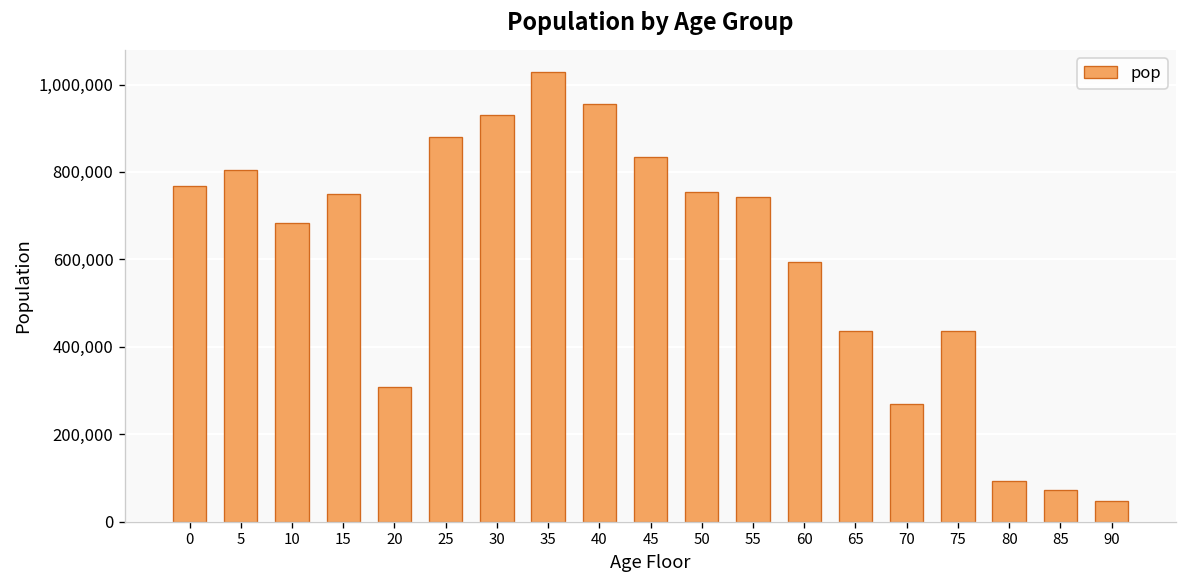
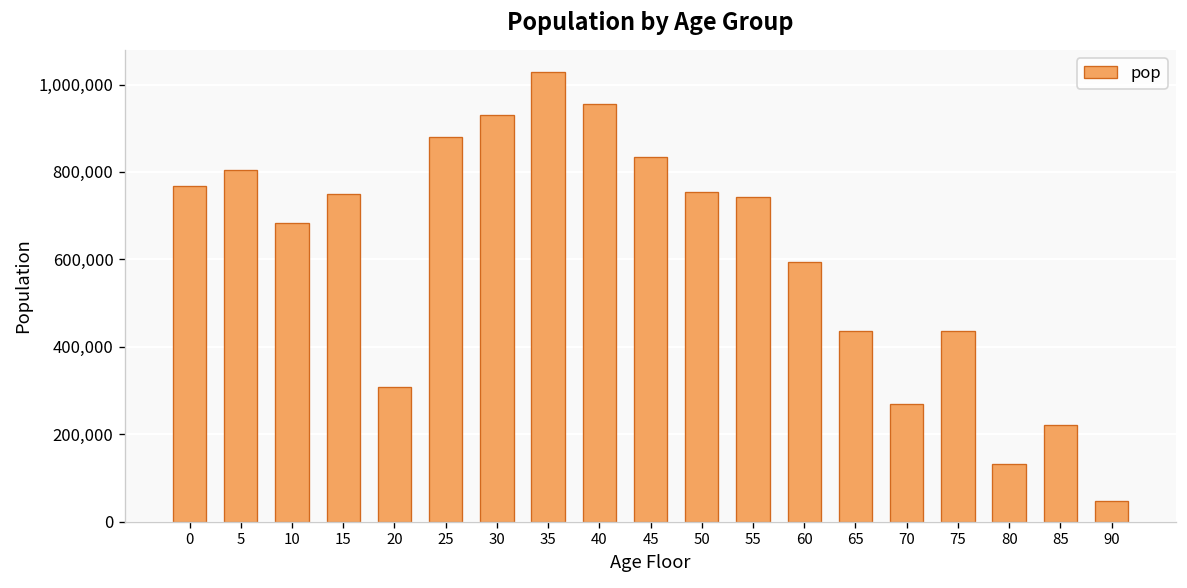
  {
    "0": "770,000",
    "5": "800,000",
    "10": "680,000",
    "15": "750,000",
    "20": "310,000",
    "25": "880,000",
    "30": "930,000",
    "35": "1,030,000",
    "40": "960,000",
    "45": "830,000",
    "50": "750,000",
    "55": "740,000",
    "60": "590,000",
    "65": "440,000",
    "70": "270,000",
    "75": "440,000",
-   "80": "90,000",
-   "85": "70,000",
+   "80": "130,000",
+   "85": "220,000",
    "90": "50,000"
  }
